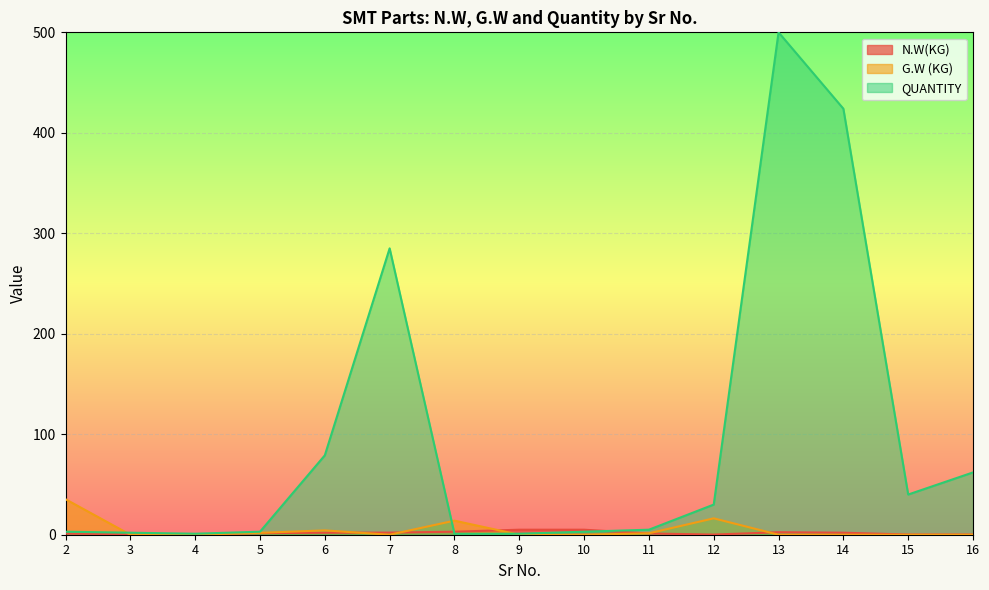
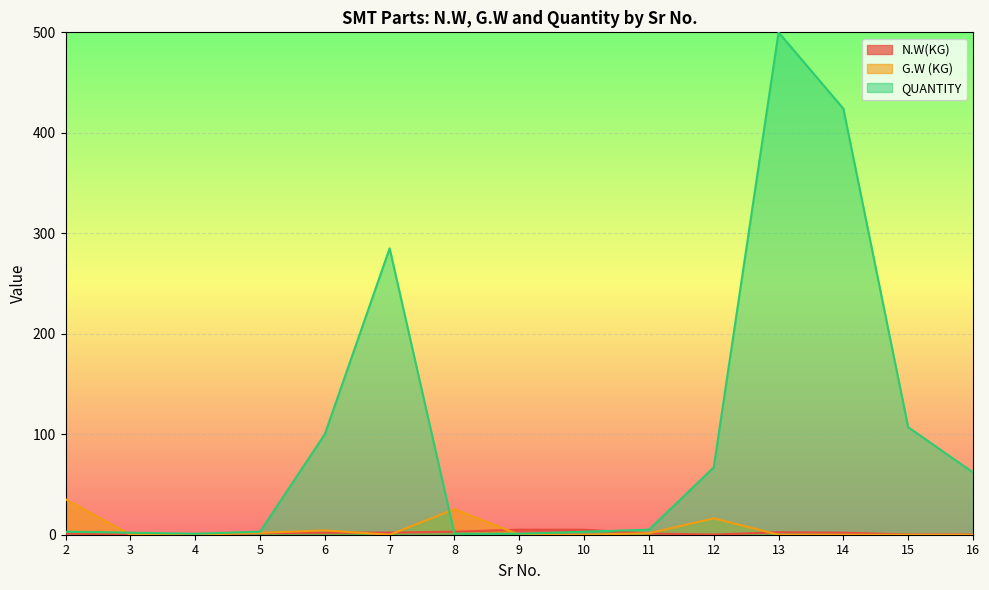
  {
    "N.W(KG)": {
      "9": 5,
      "12": 0
    },
    "G.W (KG)": {
      "2": 35,
-     "8": 14,
+     "8": 25,
      "10": 0,
      "12": 16
    },
    "QUANTITY": {
-     "6": 79,
+     "6": 100,
      "7": 285,
      "11": 5,
-     "12": 30,
+     "12": 67,
      "13": 500,
      "14": 424,
-     "15": 40,
+     "15": 107,
      "16": 62
    }
  }
